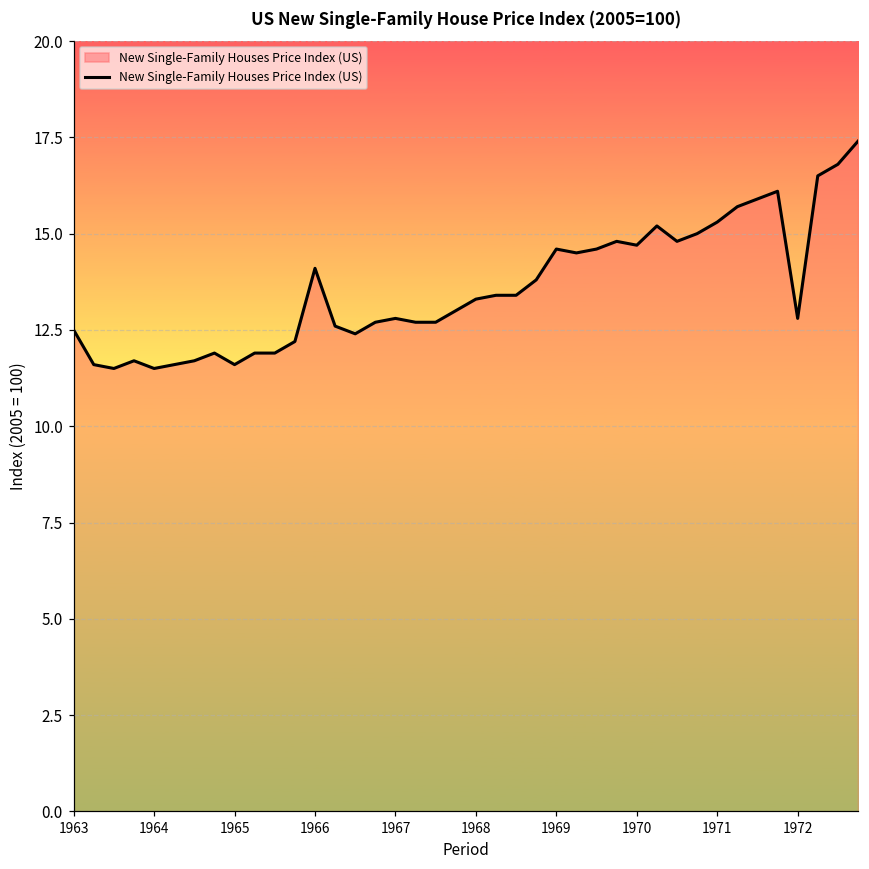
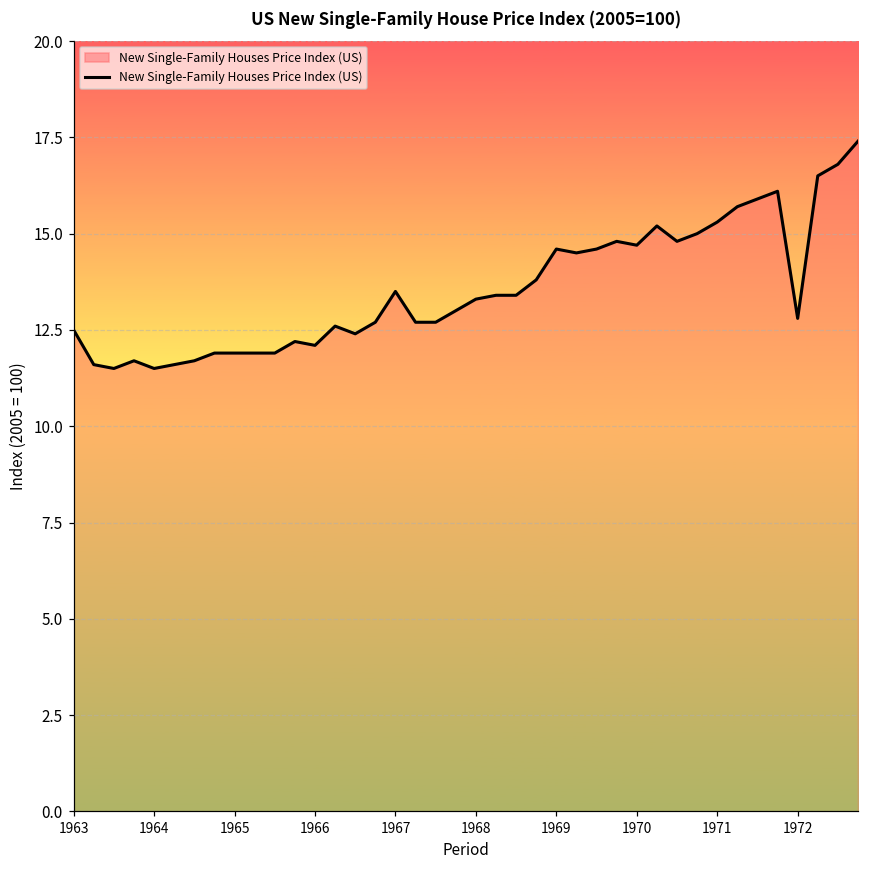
  {
    "1963": 12.5,
    "1964": 11.5,
-   "1965": 11.6,
-   "1966": 14.1,
-   "1967": 12.8,
+   "1965": 11.9,
+   "1966": 12.1,
+   "1967": 13.5,
    "1968": 13.3,
    "1969": 14.6,
    "1970": 14.7,
    "1971": 15.3,
    "1972": 12.8
  }
